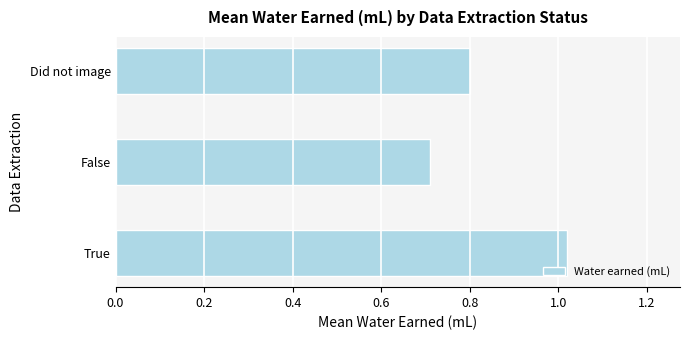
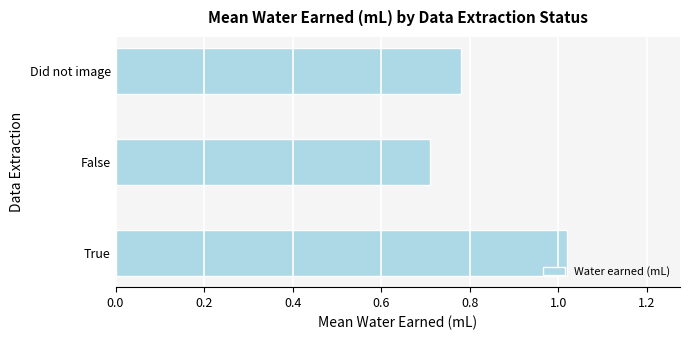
  {
-   "Did not image": 0.80,
+   "Did not image": 0.78,
    "False": 0.71,
    "True": 1.02
  }
